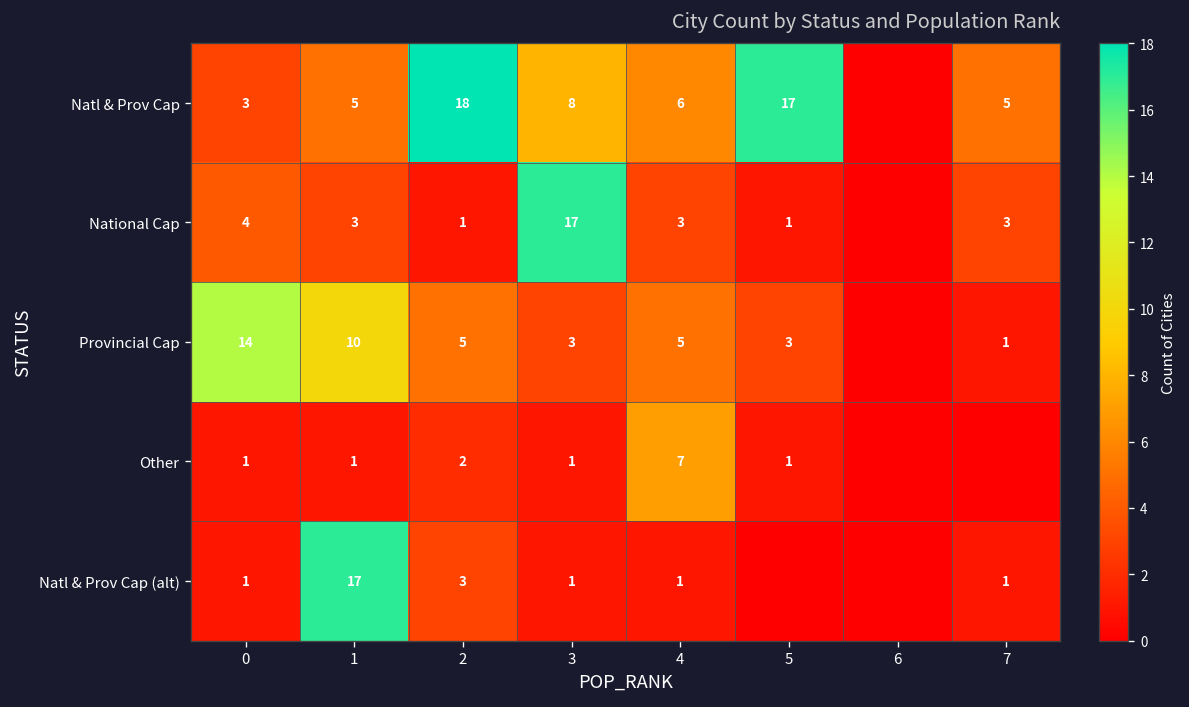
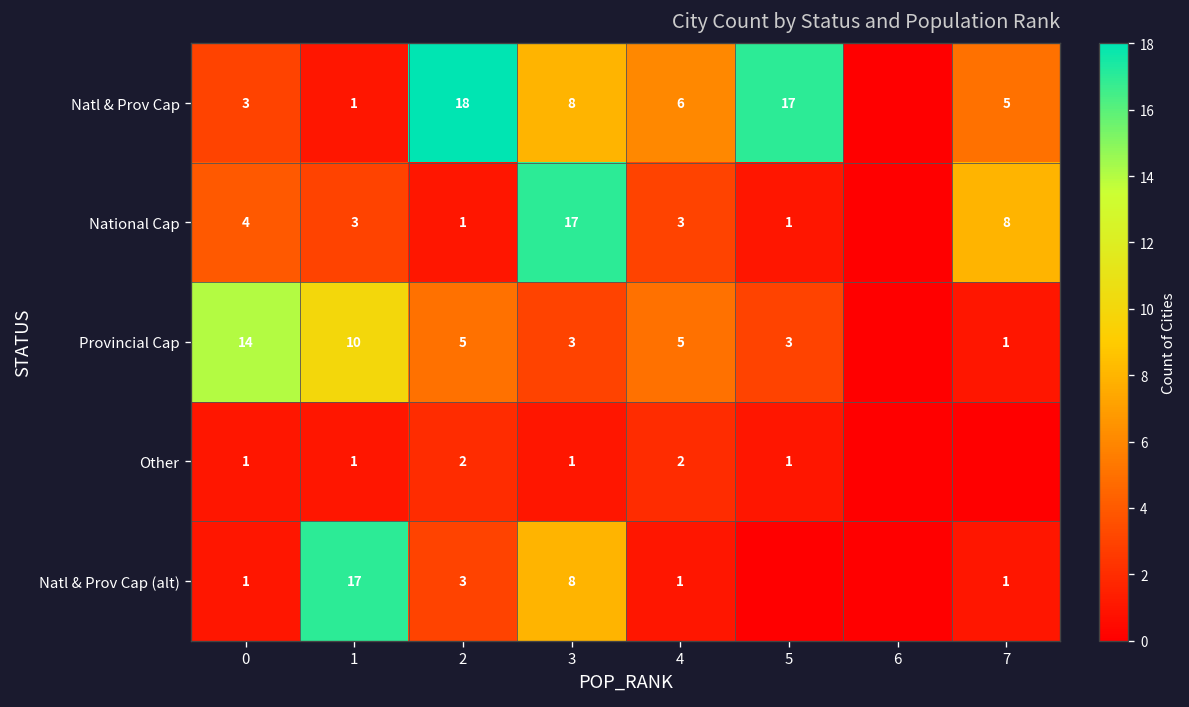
  {
    "Natl & Prov Cap": {
      "0": 3,
-     "1": 5,
+     "1": 1,
      "2": 18,
      "3": 8,
      "4": 6,
      "5": 17,
      "7": 5
    },
    "National Cap": {
      "0": 4,
      "1": 3,
      "2": 1,
      "3": 17,
      "4": 3,
      "5": 1,
-     "7": 3
+     "7": 8
    },
    "Provincial Cap": {
      "0": 14,
      "1": 10,
      "2": 5,
      "3": 3,
      "4": 5,
      "5": 3,
      "7": 1
    },
    "Other": {
      "0": 1,
      "1": 1,
      "2": 2,
      "3": 1,
-     "4": 7,
+     "4": 2,
      "5": 1
    },
    "Natl & Prov Cap (alt)": {
      "0": 1,
      "1": 17,
      "2": 3,
-     "3": 1,
+     "3": 8,
      "4": 1,
      "7": 1
    }
  }
